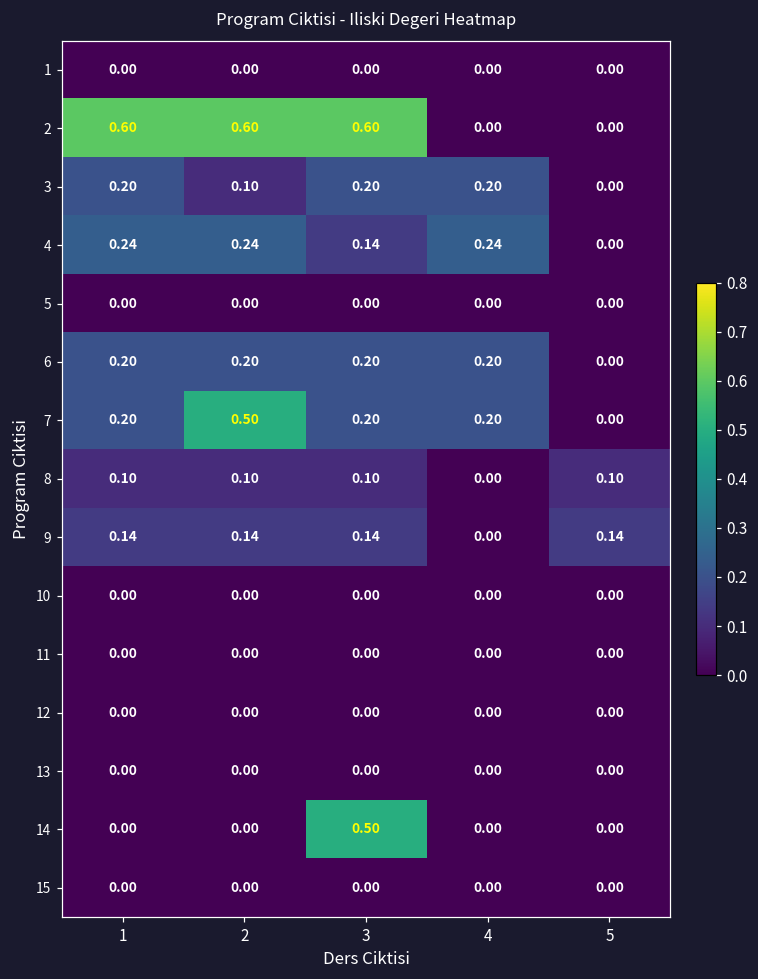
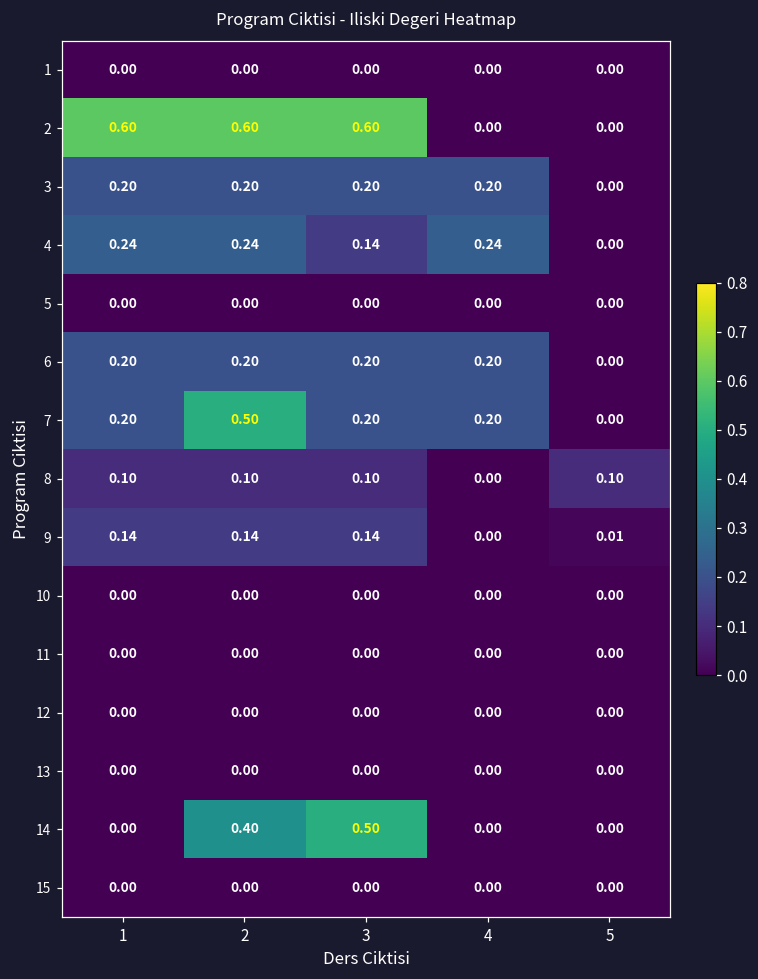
  {
    "1": {
      "1": 0.00,
      "2": 0.00,
      "3": 0.00,
      "4": 0.00,
      "5": 0.00
    },
    "2": {
      "1": 0.60,
      "2": 0.60,
      "3": 0.60,
      "4": 0.00,
      "5": 0.00
    },
    "3": {
      "1": 0.20,
-     "2": 0.10,
+     "2": 0.20,
      "3": 0.20,
      "4": 0.20,
      "5": 0.00
    },
    "4": {
      "1": 0.24,
      "2": 0.24,
      "3": 0.14,
      "4": 0.24,
      "5": 0.00
    },
    "5": {
      "1": 0.00,
      "2": 0.00,
      "3": 0.00,
      "4": 0.00,
      "5": 0.00
    },
    "6": {
      "1": 0.20,
      "2": 0.20,
      "3": 0.20,
      "4": 0.20,
      "5": 0.00
    },
    "7": {
      "1": 0.20,
      "2": 0.50,
      "3": 0.20,
      "4": 0.20,
      "5": 0.00
    },
    "8": {
      "1": 0.10,
      "2": 0.10,
      "3": 0.10,
      "4": 0.00,
      "5": 0.10
    },
    "9": {
      "1": 0.14,
      "2": 0.14,
      "3": 0.14,
      "4": 0.00,
-     "5": 0.14
+     "5": 0.01
    },
    "10": {
      "1": 0.00,
      "2": 0.00,
      "3": 0.00,
      "4": 0.00,
      "5": 0.00
    },
    "11": {
      "1": 0.00,
      "2": 0.00,
      "3": 0.00,
      "4": 0.00,
      "5": 0.00
    },
    "12": {
      "1": 0.00,
      "2": 0.00,
      "3": 0.00,
      "4": 0.00,
      "5": 0.00
    },
    "13": {
      "1": 0.00,
      "2": 0.00,
      "3": 0.00,
      "4": 0.00,
      "5": 0.00
    },
    "14": {
      "1": 0.00,
-     "2": 0.00,
+     "2": 0.40,
      "3": 0.50,
      "4": 0.00,
      "5": 0.00
    },
    "15": {
      "1": 0.00,
      "2": 0.00,
      "3": 0.00,
      "4": 0.00,
      "5": 0.00
    }
  }
